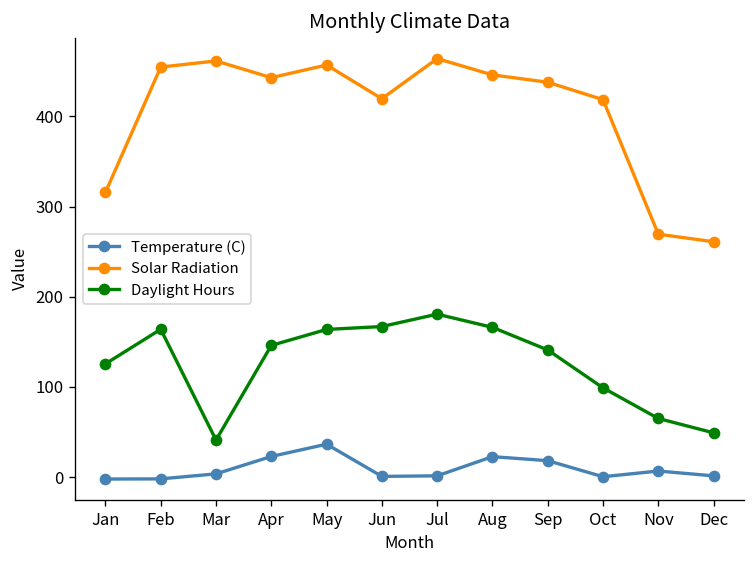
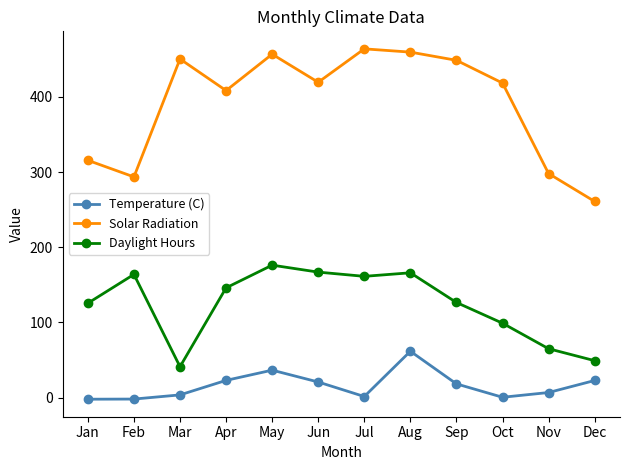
  {
    "Temperature (C)": {
      "Jan": 0,
      "Feb": 0,
      "Mar": 0,
      "Apr": 20,
      "May": 40,
-     "Jun": 0,
+     "Jun": 20,
      "Jul": 0,
-     "Aug": 20,
+     "Aug": 60,
      "Sep": 20,
      "Oct": 0,
      "Nov": 10,
-     "Dec": 0
+     "Dec": 20
    },
    "Solar Radiation": {
      "Jan": 320,
-     "Feb": 450,
-     "Mar": 460,
-     "Apr": 440,
+     "Feb": 290,
+     "Mar": 450,
+     "Apr": 410,
      "May": 460,
      "Jun": 420,
      "Jul": 460,
-     "Aug": 450,
-     "Sep": 440,
+     "Aug": 460,
+     "Sep": 450,
      "Oct": 420,
-     "Nov": 270,
+     "Nov": 300,
      "Dec": 260
    },
    "Daylight Hours": {
      "Jan": 130,
      "Feb": 160,
      "Mar": 40,
      "Apr": 150,
-     "May": 160,
+     "May": 180,
      "Jun": 170,
-     "Jul": 180,
+     "Jul": 160,
      "Aug": 170,
-     "Sep": 140,
+     "Sep": 130,
      "Oct": 100,
      "Nov": 70,
      "Dec": 50
    }
  }
